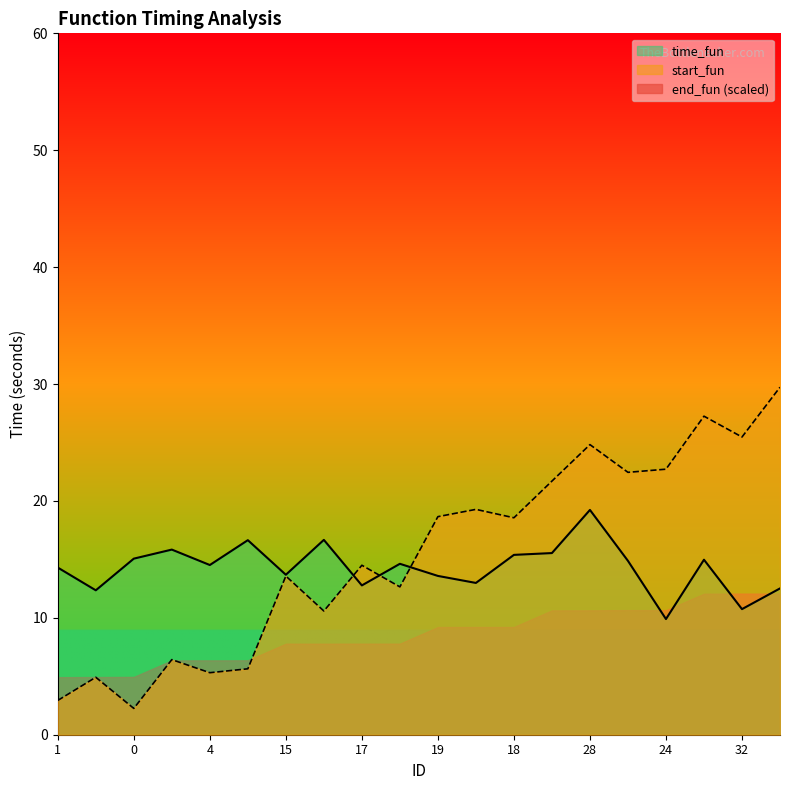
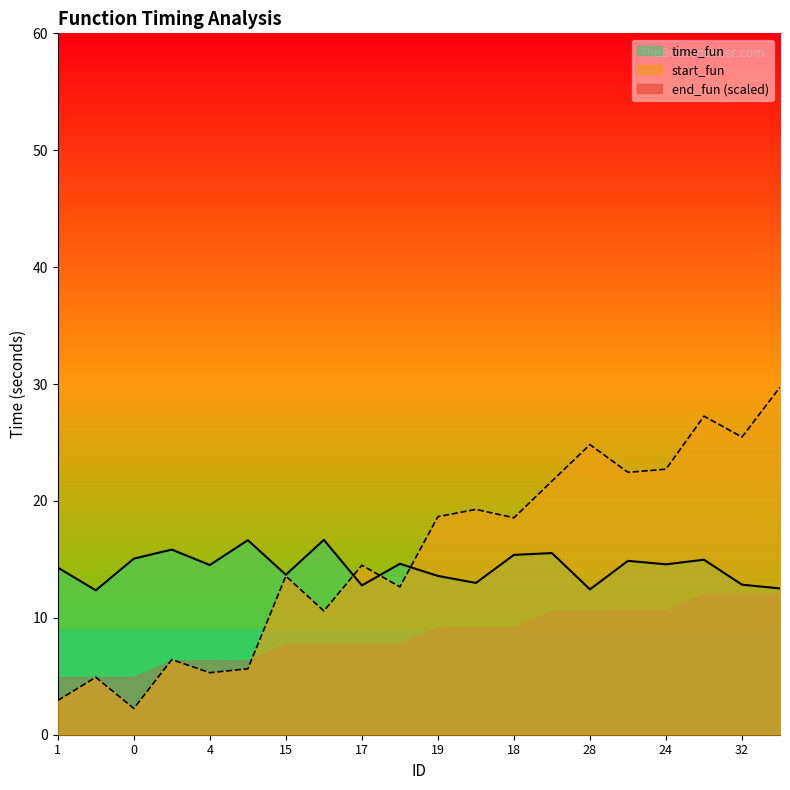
  {
    "time_fun": {
      "0": 15.1,
      "4": 14.5,
      "18": 15.4,
-     "28": 19.2,
-     "24": 9.9,
-     "32": 10.7
+     "28": 12.4,
+     "24": 14.6,
+     "32": 12.8
    },
    "start_fun": {
      "0": 2.3,
      "4": 5.3,
      "18": 18.6,
      "28": 24.8,
      "24": 22.7,
      "32": 25.5
    },
    "end_fun (scaled)": {
      "0": 4.9,
      "4": 6.4,
      "18": 9.2,
      "28": 10.6,
      "24": 10.7,
      "32": 12.1
    }
  }
